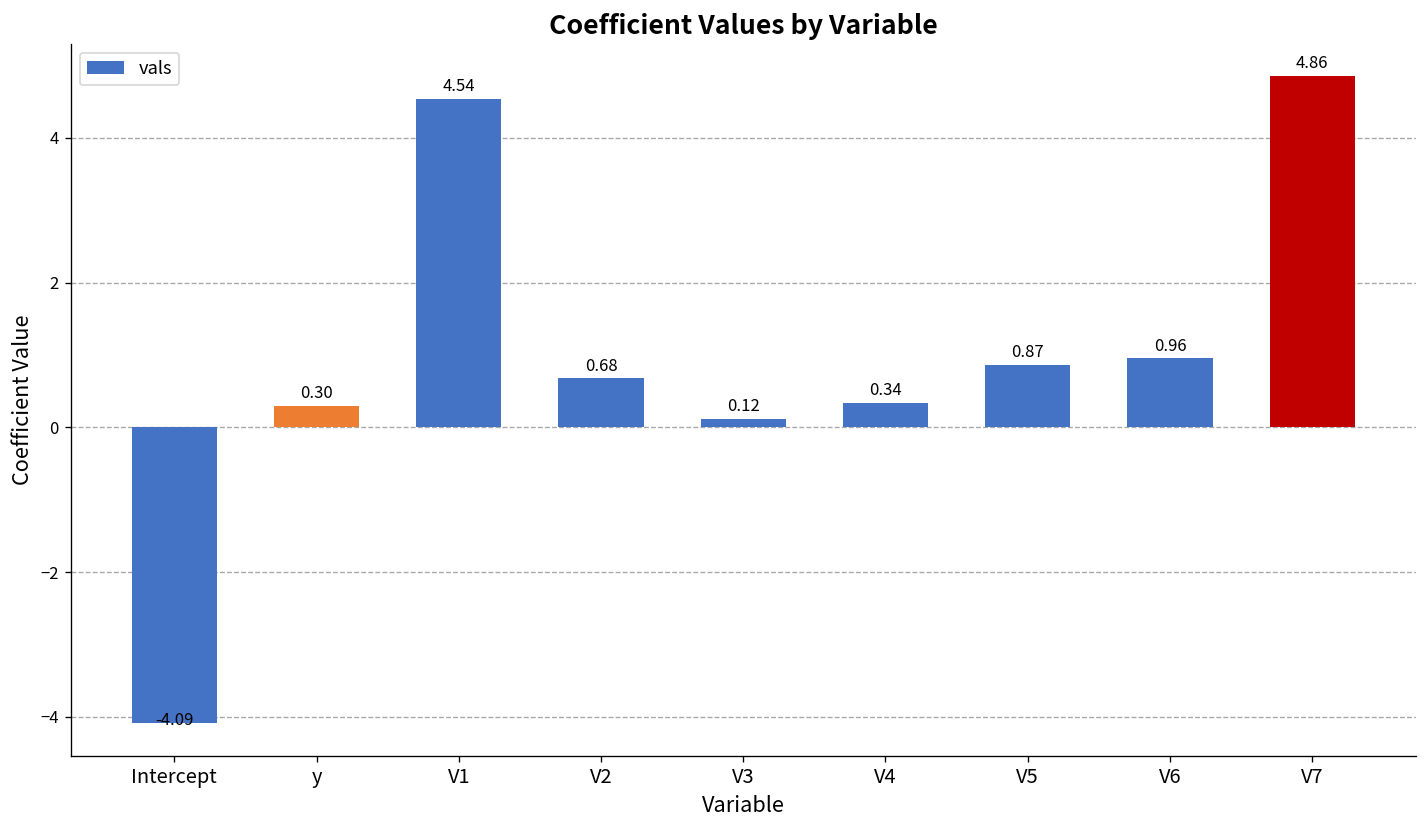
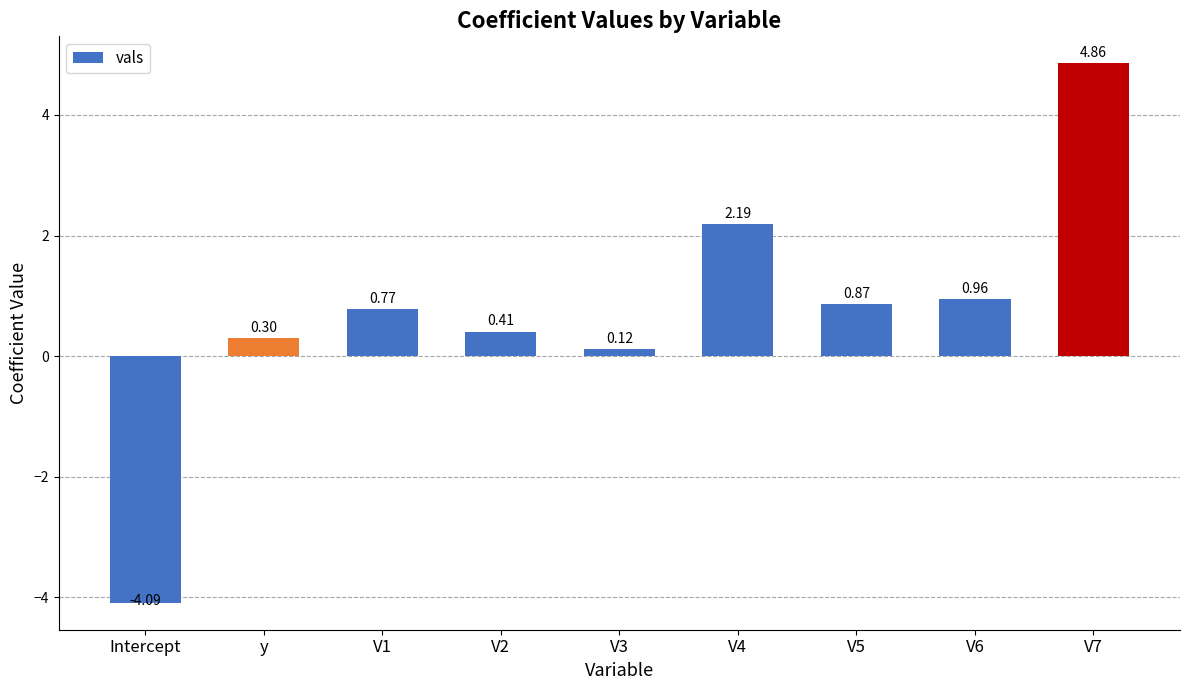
  {
    "Intercept": -4.09,
    "y": 0.30,
-   "V1": 4.54,
-   "V2": 0.68,
+   "V1": 0.77,
+   "V2": 0.41,
    "V3": 0.12,
-   "V4": 0.34,
+   "V4": 2.19,
    "V5": 0.87,
    "V6": 0.96,
    "V7": 4.86
  }
